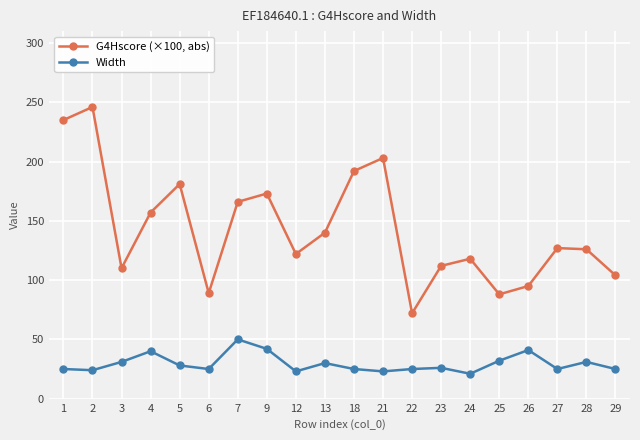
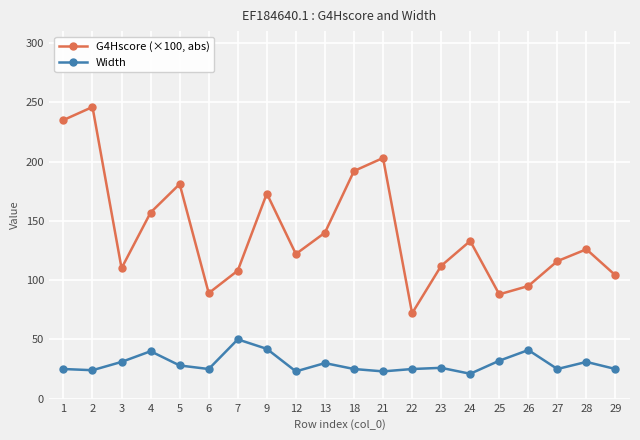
  {
    "G4Hscore (×100, abs)": {
      "1": 235,
      "2": 246,
      "3": 110,
      "4": 157,
      "5": 181,
      "6": 89,
-     "7": 166,
+     "7": 108,
      "9": 173,
      "12": 122,
      "13": 140,
      "18": 192,
      "21": 203,
      "22": 72,
      "23": 112,
-     "24": 118,
+     "24": 133,
      "25": 88,
      "26": 95,
-     "27": 127,
+     "27": 116,
      "28": 126,
      "29": 104
    },
    "Width": {
      "1": 25,
      "2": 24,
      "3": 31,
      "4": 40,
      "5": 28,
      "6": 25,
      "7": 50,
      "9": 42,
      "12": 23,
      "13": 30,
      "18": 25,
      "21": 23,
      "22": 25,
      "23": 26,
      "24": 21,
      "25": 32,
      "26": 41,
      "27": 25,
      "28": 31,
      "29": 25
    }
  }
